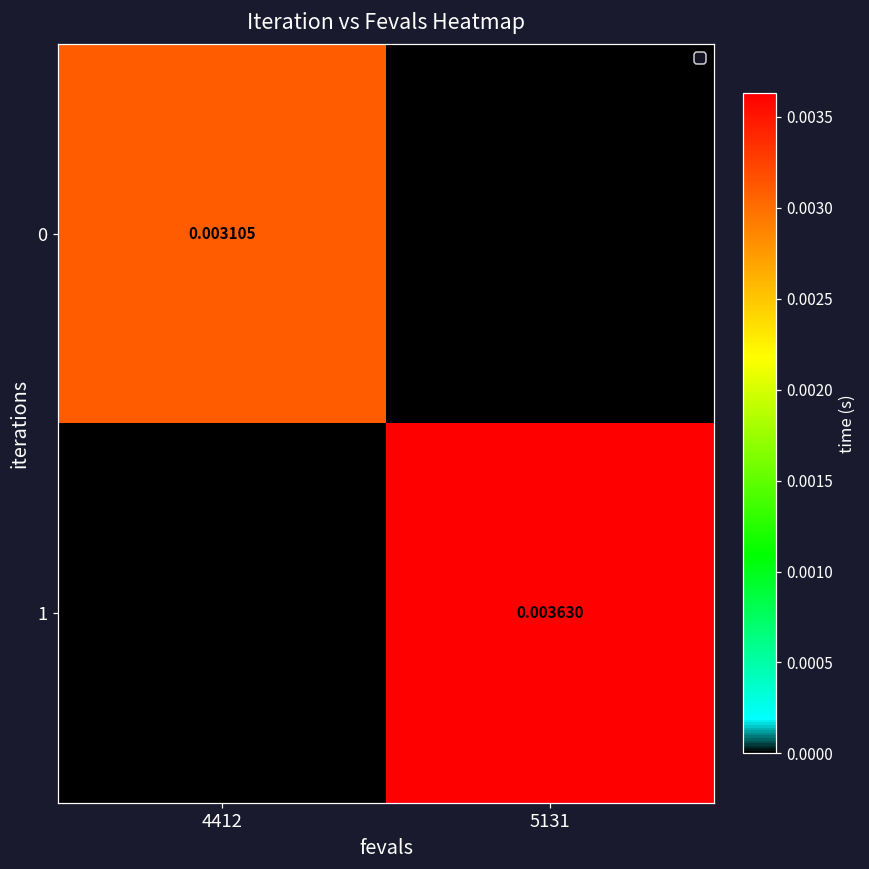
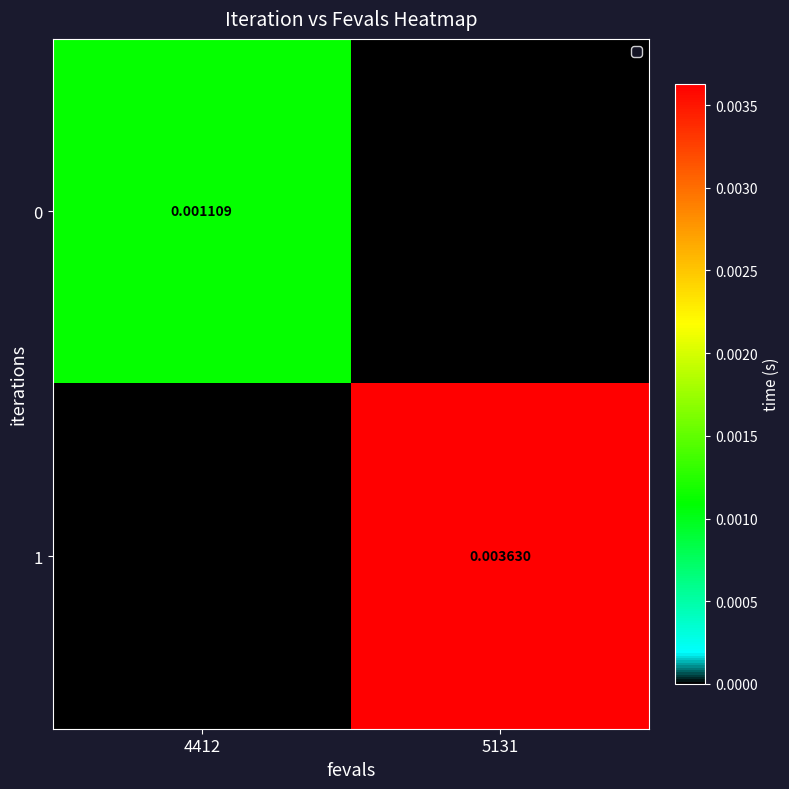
  {
    "0": {
-     "4412": 0.003105
+     "4412": 0.001109
    },
    "1": {
      "5131": 0.003630
    }
  }
